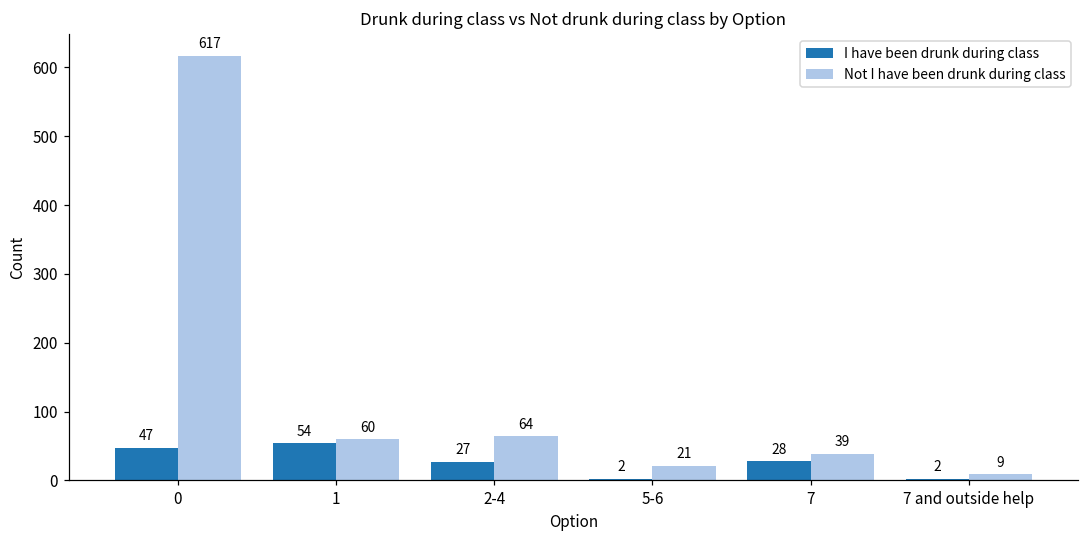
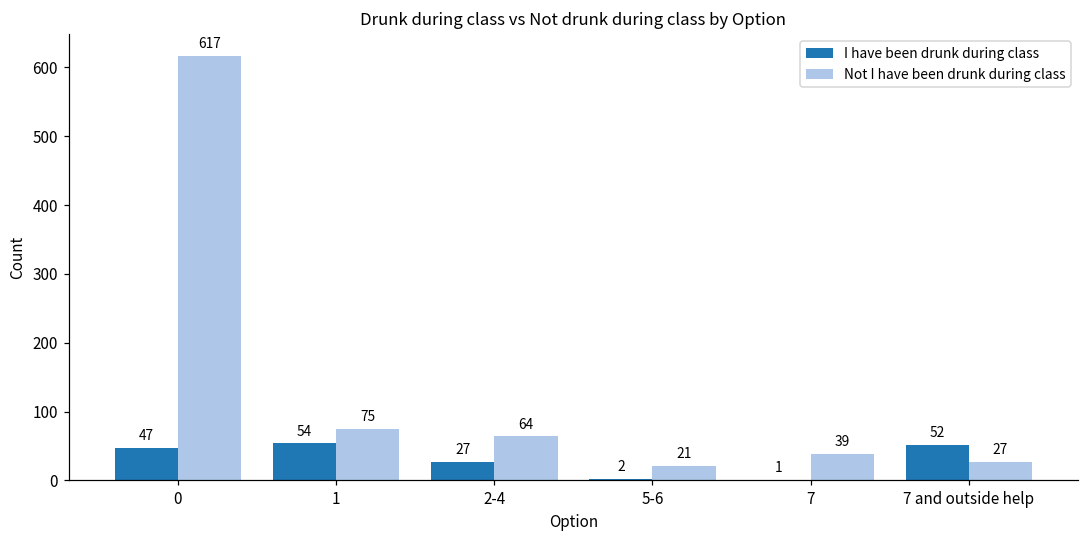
  {
    "I have been drunk during class": {
      "0": 47,
      "1": 54,
      "2-4": 27,
      "5-6": 2,
-     "7": 28,
-     "7 and outside help": 2
+     "7": 1,
+     "7 and outside help": 52
    },
    "Not I have been drunk during class": {
      "0": 617,
-     "1": 60,
+     "1": 75,
      "2-4": 64,
      "5-6": 21,
      "7": 39,
-     "7 and outside help": 9
+     "7 and outside help": 27
    }
  }
